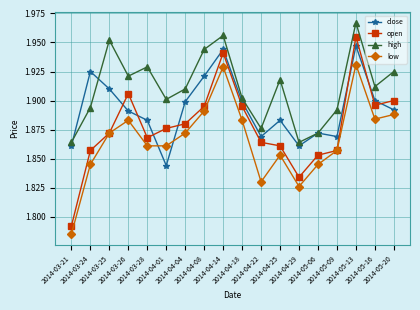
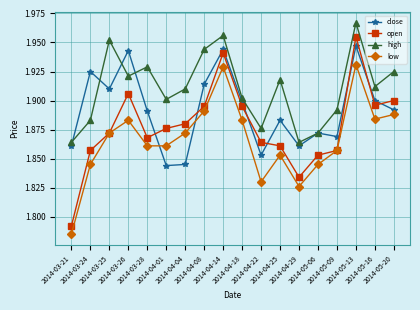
  {
    "close": {
      "2014-03-21": 1.861,
      "2014-03-24": 1.925,
      "2014-03-25": 1.910,
-     "2014-03-26": 1.891,
-     "2014-03-28": 1.883,
+     "2014-03-26": 1.943,
+     "2014-03-28": 1.891,
      "2014-04-01": 1.844,
-     "2014-04-04": 1.899,
-     "2014-04-08": 1.921,
+     "2014-04-04": 1.845,
+     "2014-04-08": 1.914,
      "2014-04-14": 1.944,
      "2014-04-18": 1.899,
-     "2014-04-22": 1.869,
+     "2014-04-22": 1.853,
      "2014-04-25": 1.883,
      "2014-04-29": 1.861,
      "2014-05-09": 1.869,
      "2014-05-13": 1.947,
      "2014-05-16": 1.900,
      "2014-05-20": 1.892
    },
    "high": {
      "2014-03-21": 1.864,
-     "2014-03-24": 1.894,
+     "2014-03-24": 1.883,
      "2014-03-25": 1.952,
      "2014-03-26": 1.921,
      "2014-03-28": 1.929,
      "2014-04-01": 1.901,
      "2014-04-04": 1.910,
      "2014-04-08": 1.944,
      "2014-04-14": 1.956,
      "2014-04-18": 1.902,
      "2014-04-22": 1.876,
      "2014-04-25": 1.918,
      "2014-04-29": 1.864,
      "2014-05-09": 1.892,
      "2014-05-13": 1.967,
      "2014-05-16": 1.912,
      "2014-05-20": 1.925
    }
  }
